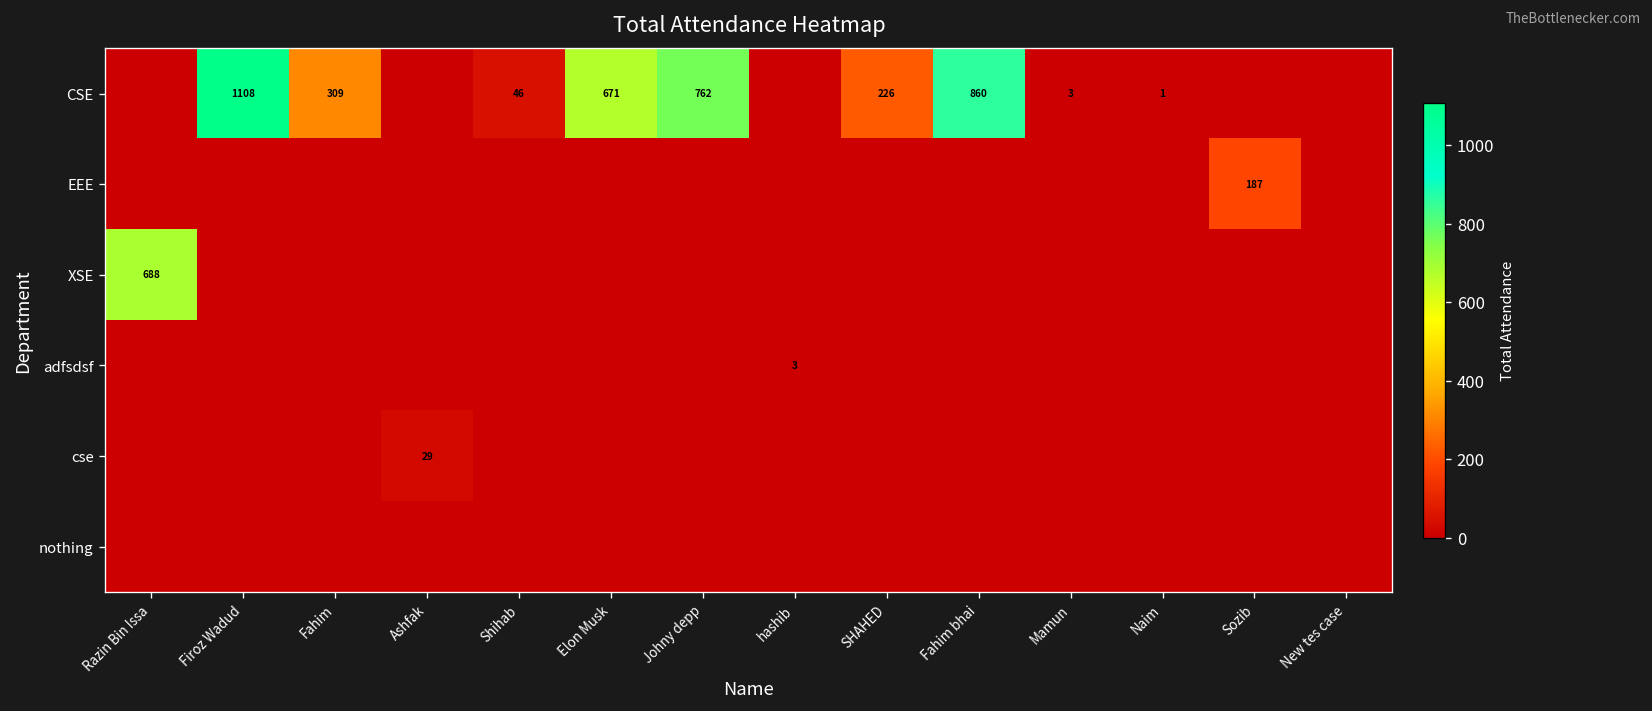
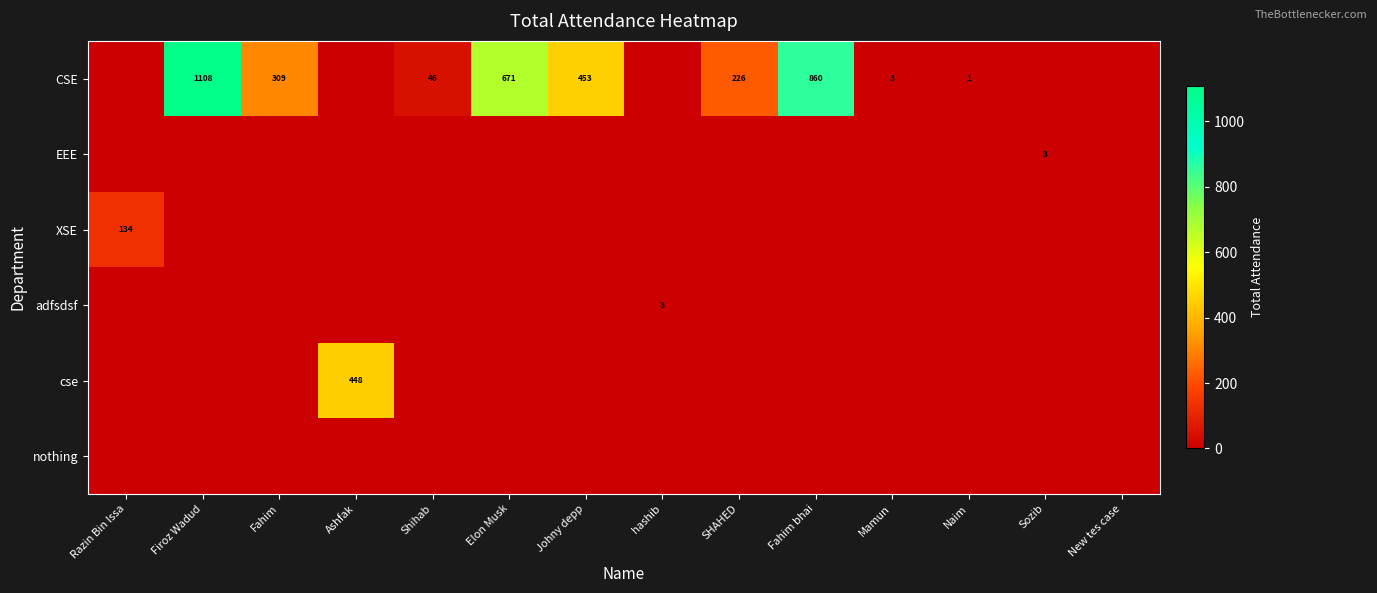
  {
    "CSE": {
      "Firoz Wadud": 1108,
      "Fahim": 309,
      "Shihab": 46,
      "Elon Musk": 671,
-     "Johny depp": 762,
+     "Johny depp": 453,
      "SHAHED": 226,
      "Fahim bhai": 860,
      "Mamun": 3,
      "Naim": 1
    },
    "EEE": {
-     "Sozib": 187
+     "Sozib": 3
    },
    "XSE": {
-     "Razin Bin Issa": 688
+     "Razin Bin Issa": 134
    },
    "adfsdsf": {
      "hashib": 3
    },
    "cse": {
-     "Ashfak": 29
+     "Ashfak": 448
    }
  }
